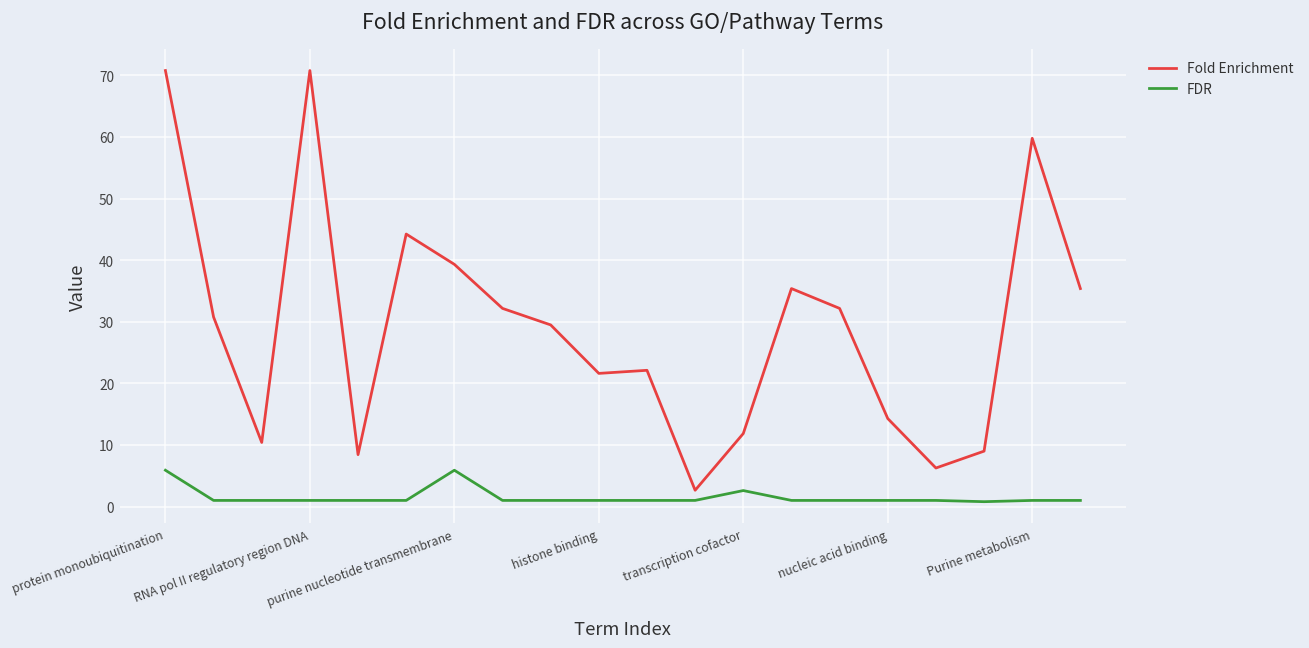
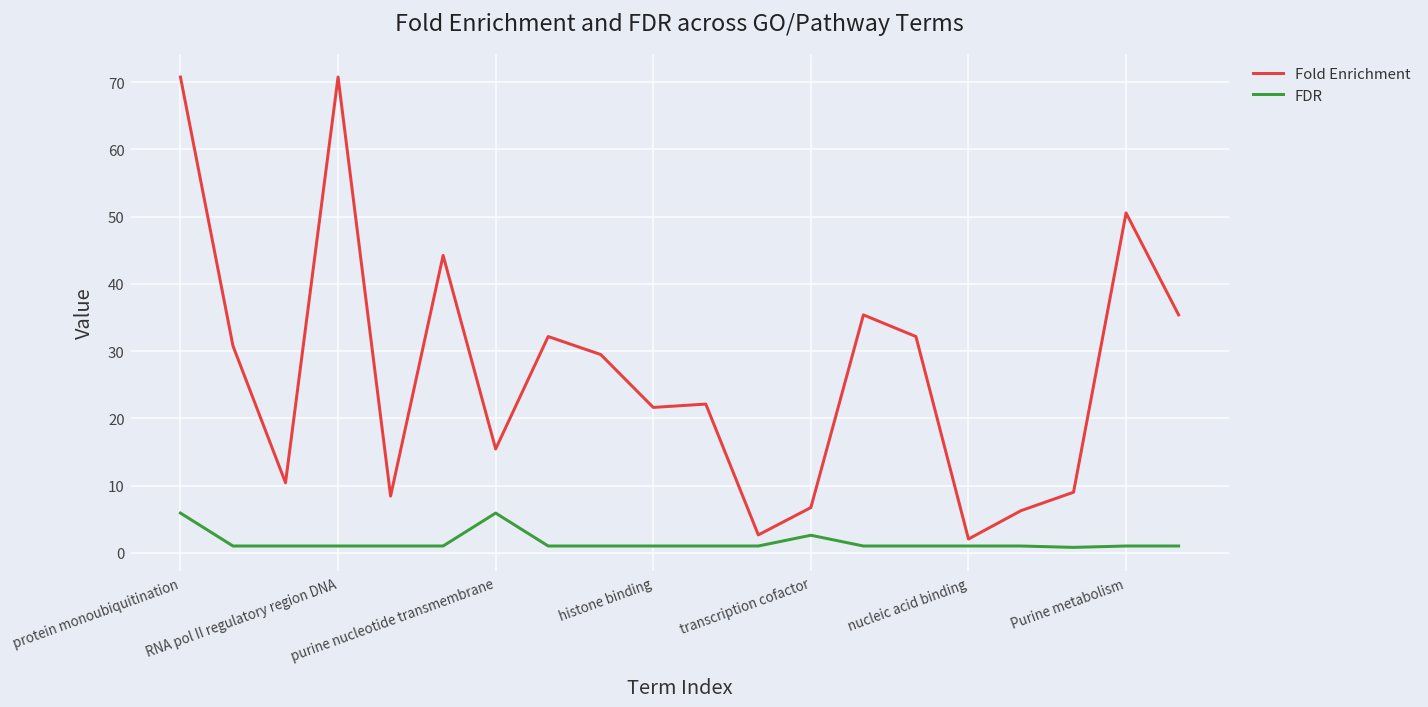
  {
    "Fold Enrichment": {
      "protein monoubiquitination": 71,
      "RNA pol II regulatory region DNA": 71,
-     "purine nucleotide transmembrane": 39,
+     "purine nucleotide transmembrane": 15,
      "histone binding": 22,
-     "transcription cofactor": 12,
-     "nucleic acid binding": 14,
-     "Purine metabolism": 60
+     "transcription cofactor": 7,
+     "nucleic acid binding": 2,
+     "Purine metabolism": 51
    },
    "FDR": {
      "protein monoubiquitination": 6,
      "RNA pol II regulatory region DNA": 1,
      "purine nucleotide transmembrane": 6,
      "histone binding": 1,
      "transcription cofactor": 3,
      "nucleic acid binding": 1,
      "Purine metabolism": 1
    }
  }
